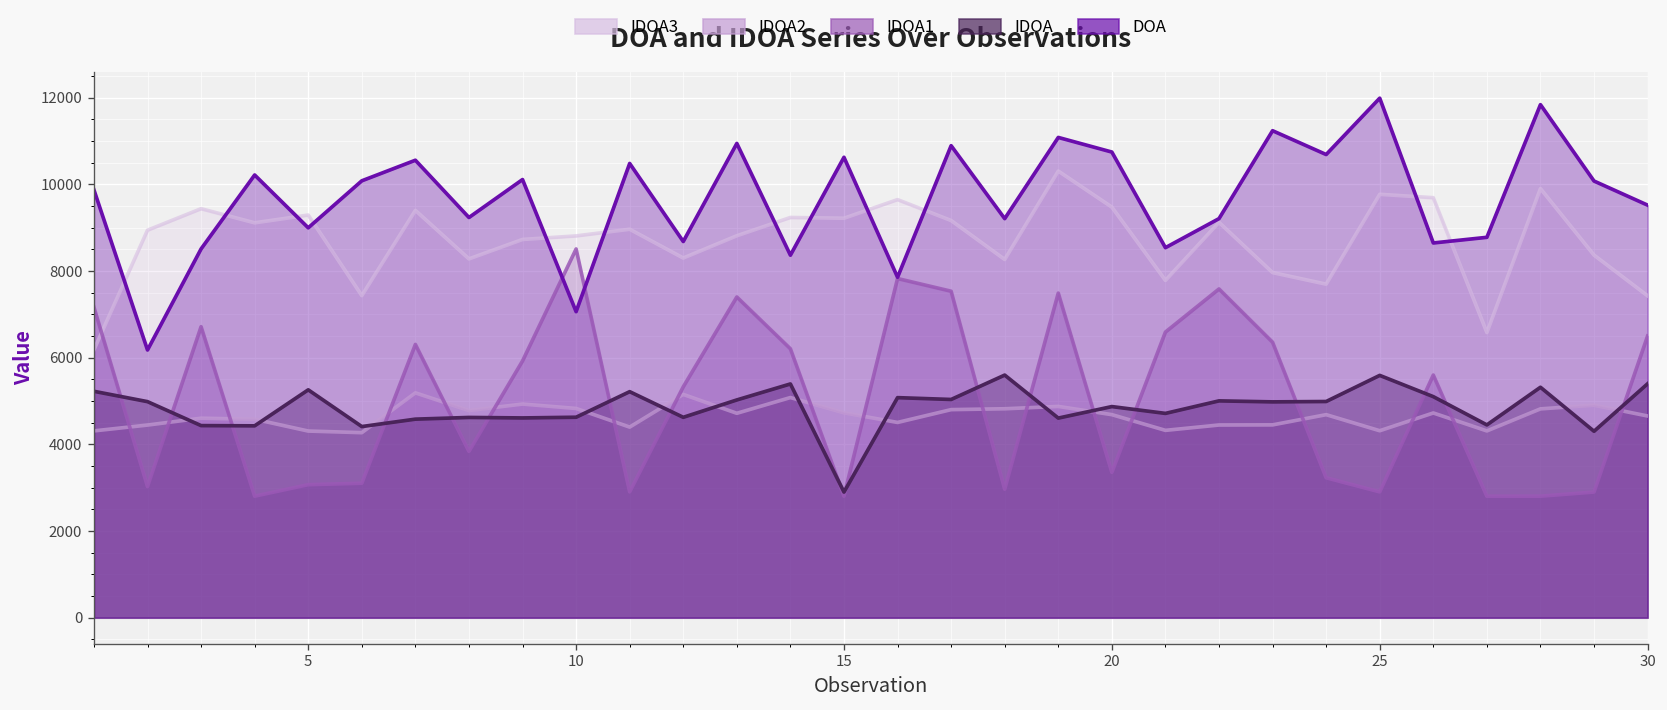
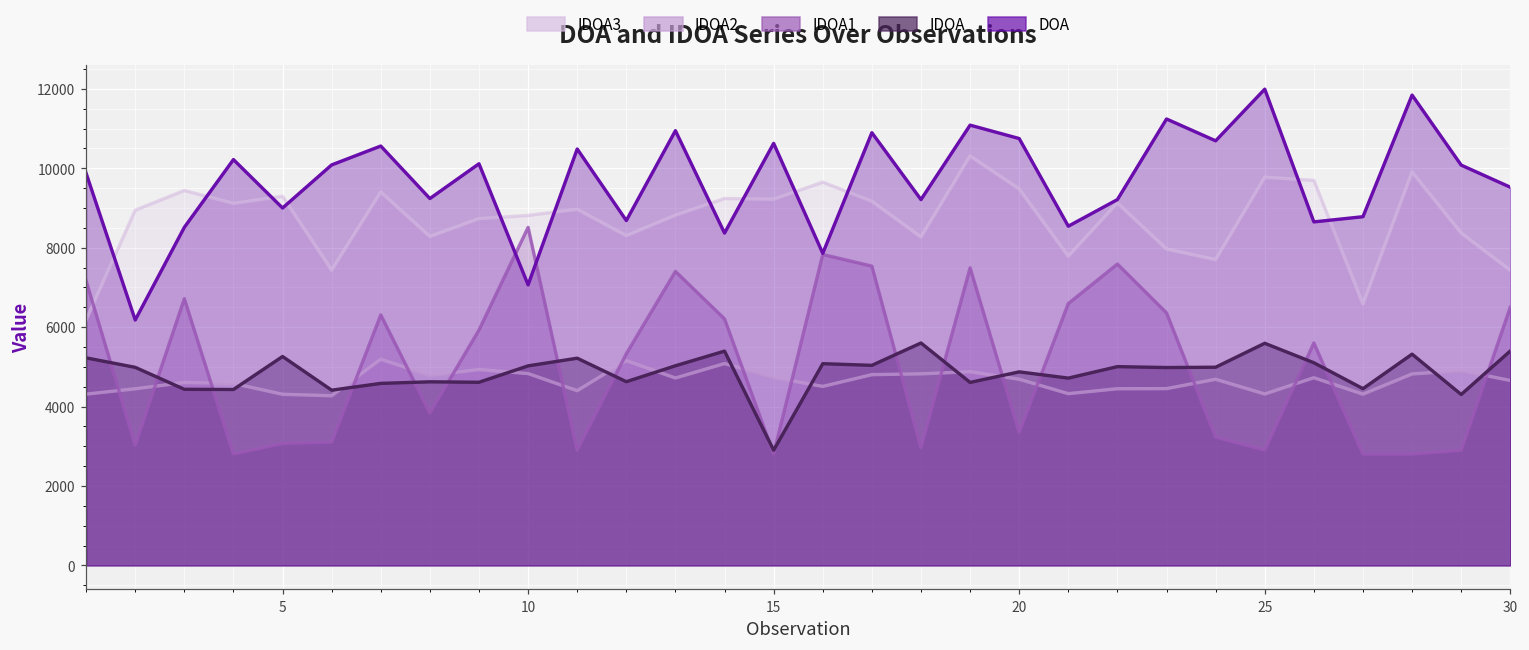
  {
    "IDOA": {
      "5": 5300,
-     "10": 4600,
+     "10": 5000,
      "15": 2900,
      "20": 4900,
      "25": 5600,
      "30": 5400
    },
    "DOA": {
      "5": 9000,
      "10": 7100,
      "15": 10600,
      "20": 10700,
      "25": 12000,
      "30": 9500
    }
  }
